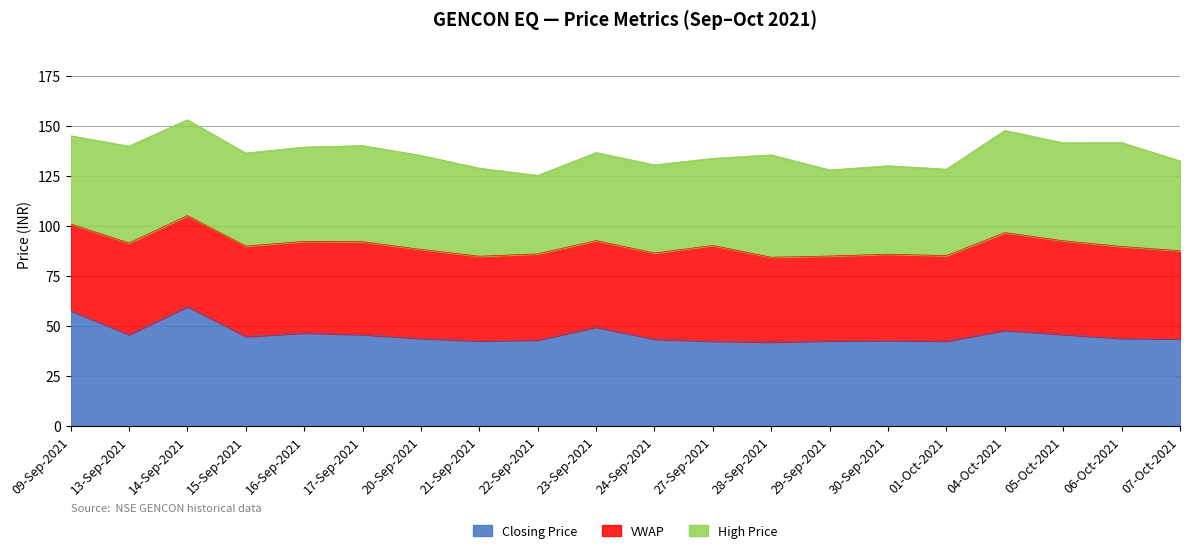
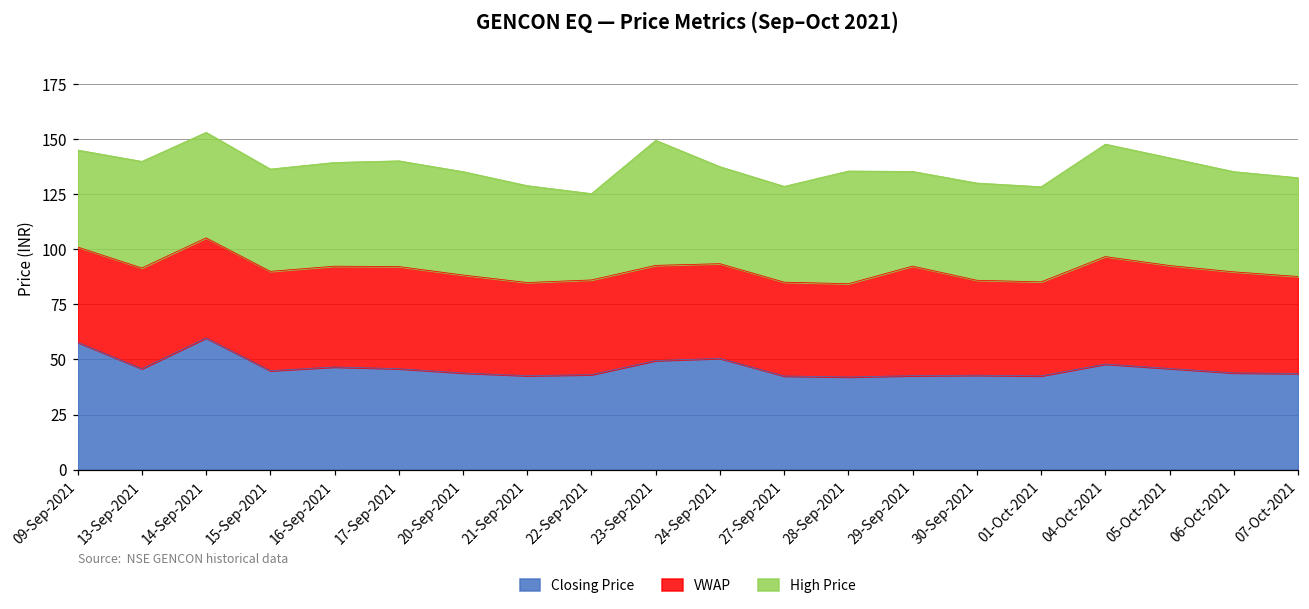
  {
    "Closing Price": {
      "09-Sep-2021": 58,
      "13-Sep-2021": 46,
      "14-Sep-2021": 60,
      "15-Sep-2021": 45,
      "16-Sep-2021": 47,
      "17-Sep-2021": 46,
      "20-Sep-2021": 44,
      "21-Sep-2021": 43,
      "22-Sep-2021": 43,
      "23-Sep-2021": 50,
-     "24-Sep-2021": 44,
+     "24-Sep-2021": 51,
      "27-Sep-2021": 43,
      "28-Sep-2021": 42,
      "29-Sep-2021": 43,
      "30-Sep-2021": 43,
      "01-Oct-2021": 43,
      "04-Oct-2021": 48,
      "05-Oct-2021": 46,
      "06-Oct-2021": 44,
      "07-Oct-2021": 44
    },
    "VWAP": {
      "09-Sep-2021": 43,
      "13-Sep-2021": 46,
      "14-Sep-2021": 45,
      "15-Sep-2021": 45,
      "16-Sep-2021": 46,
      "17-Sep-2021": 46,
      "20-Sep-2021": 44,
      "21-Sep-2021": 42,
      "22-Sep-2021": 43,
      "23-Sep-2021": 43,
      "24-Sep-2021": 43,
-     "27-Sep-2021": 48,
+     "27-Sep-2021": 43,
      "28-Sep-2021": 42,
-     "29-Sep-2021": 42,
+     "29-Sep-2021": 50,
      "30-Sep-2021": 43,
      "01-Oct-2021": 43,
      "04-Oct-2021": 49,
      "05-Oct-2021": 47,
      "06-Oct-2021": 46,
      "07-Oct-2021": 44
    },
    "High Price": {
      "09-Sep-2021": 44,
      "13-Sep-2021": 48,
      "14-Sep-2021": 48,
      "15-Sep-2021": 46,
      "16-Sep-2021": 47,
      "17-Sep-2021": 48,
      "20-Sep-2021": 47,
      "21-Sep-2021": 44,
      "22-Sep-2021": 39,
-     "23-Sep-2021": 44,
+     "23-Sep-2021": 57,
      "24-Sep-2021": 44,
      "27-Sep-2021": 44,
      "28-Sep-2021": 51,
      "29-Sep-2021": 43,
      "30-Sep-2021": 44,
      "01-Oct-2021": 43,
      "04-Oct-2021": 51,
      "05-Oct-2021": 49,
-     "06-Oct-2021": 52,
+     "06-Oct-2021": 46,
      "07-Oct-2021": 45
    }
  }
